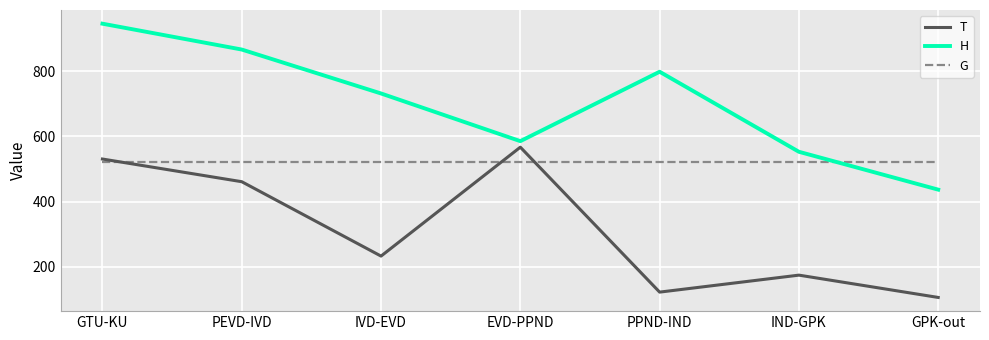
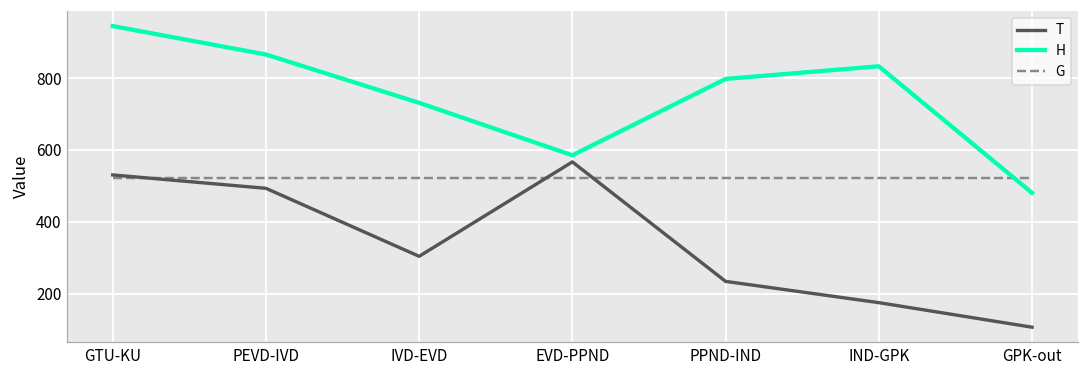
  {
    "T": {
      "GTU-KU": 530,
-     "PEVD-IVD": 460,
-     "IVD-EVD": 230,
+     "PEVD-IVD": 490,
+     "IVD-EVD": 300,
      "EVD-PPND": 570,
-     "PPND-IND": 120,
+     "PPND-IND": 230,
      "IND-GPK": 170,
      "GPK-out": 110
    },
    "H": {
      "GTU-KU": 950,
      "PEVD-IVD": 870,
      "IVD-EVD": 730,
      "EVD-PPND": 590,
      "PPND-IND": 800,
-     "IND-GPK": 550,
-     "GPK-out": 440
+     "IND-GPK": 830,
+     "GPK-out": 480
    },
    "G": {
      "GTU-KU": 520,
      "PEVD-IVD": 520,
      "IVD-EVD": 520,
      "EVD-PPND": 520,
      "PPND-IND": 520,
      "IND-GPK": 520,
      "GPK-out": 520
    }
  }
